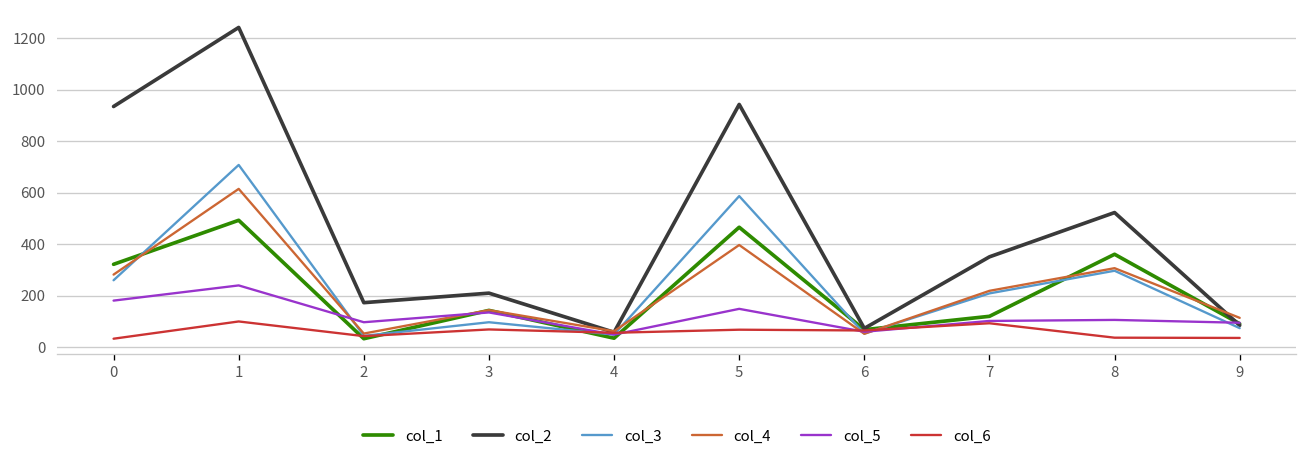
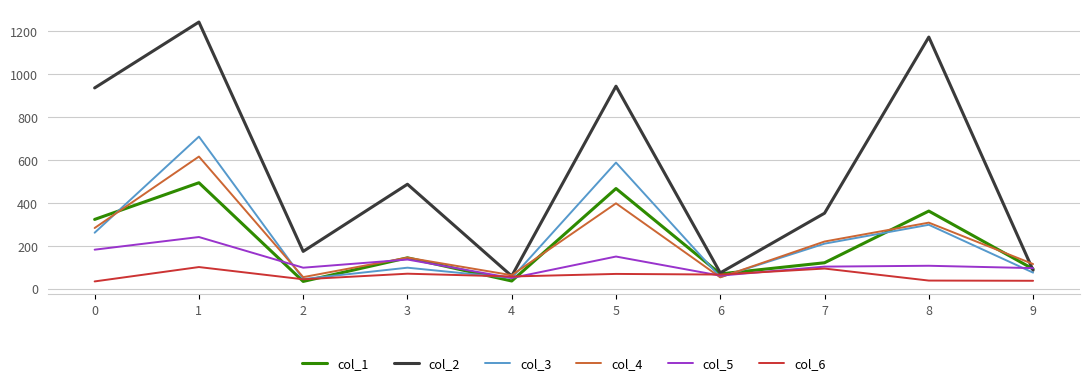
  {
    "col_1": {
      "0": 320,
      "1": 490,
      "4": 40,
      "5": 470,
      "7": 120,
      "8": 360
    },
    "col_2": {
      "0": 940,
      "1": 1240,
      "2": 170,
-     "3": 210,
+     "3": 490,
      "5": 940,
      "7": 350,
-     "8": 520
+     "8": 1170
    },
    "col_3": {
      "0": 260,
      "1": 710,
      "3": 100,
      "5": 590
    },
    "col_5": {
      "0": 180,
      "1": 240,
      "2": 100,
      "5": 150,
      "8": 110
    }
  }
